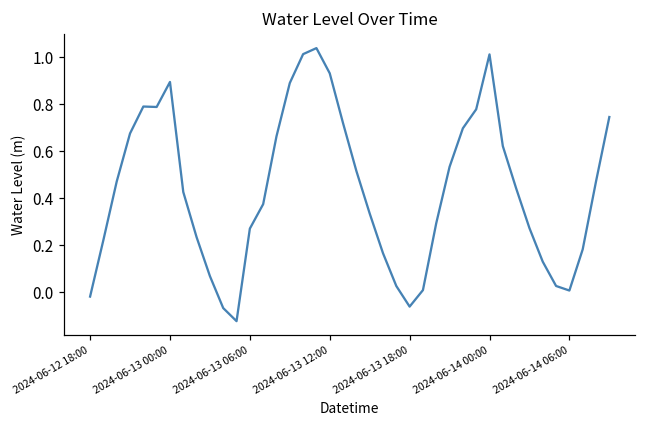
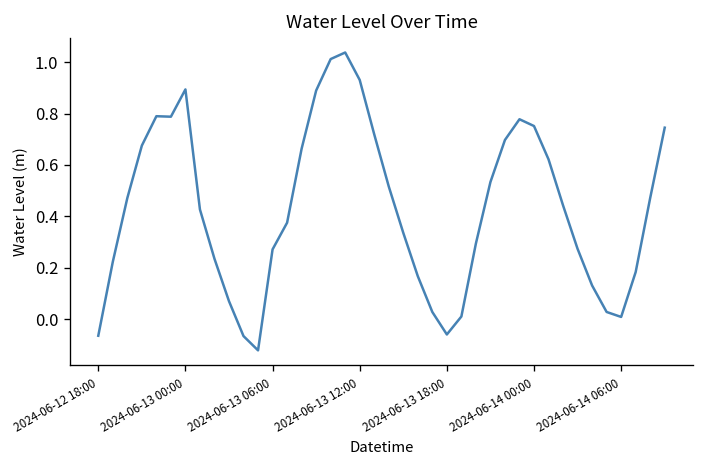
  {
-   "2024-06-12 18:00": -0.02,
+   "2024-06-12 18:00": -0.06,
    "2024-06-13 00:00": 0.89,
    "2024-06-13 06:00": 0.27,
    "2024-06-13 12:00": 0.93,
    "2024-06-13 18:00": -0.06,
-   "2024-06-14 00:00": 1.01,
+   "2024-06-14 00:00": 0.75,
    "2024-06-14 06:00": 0.01
  }
